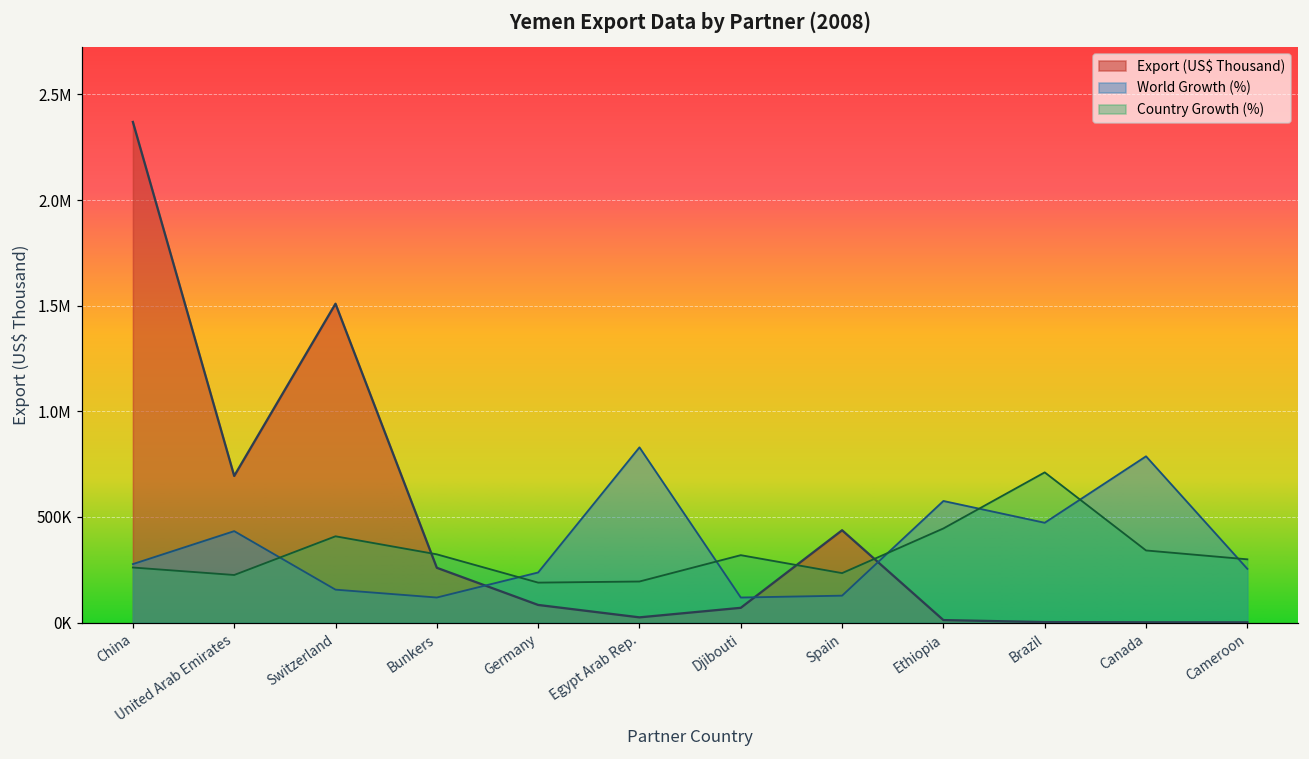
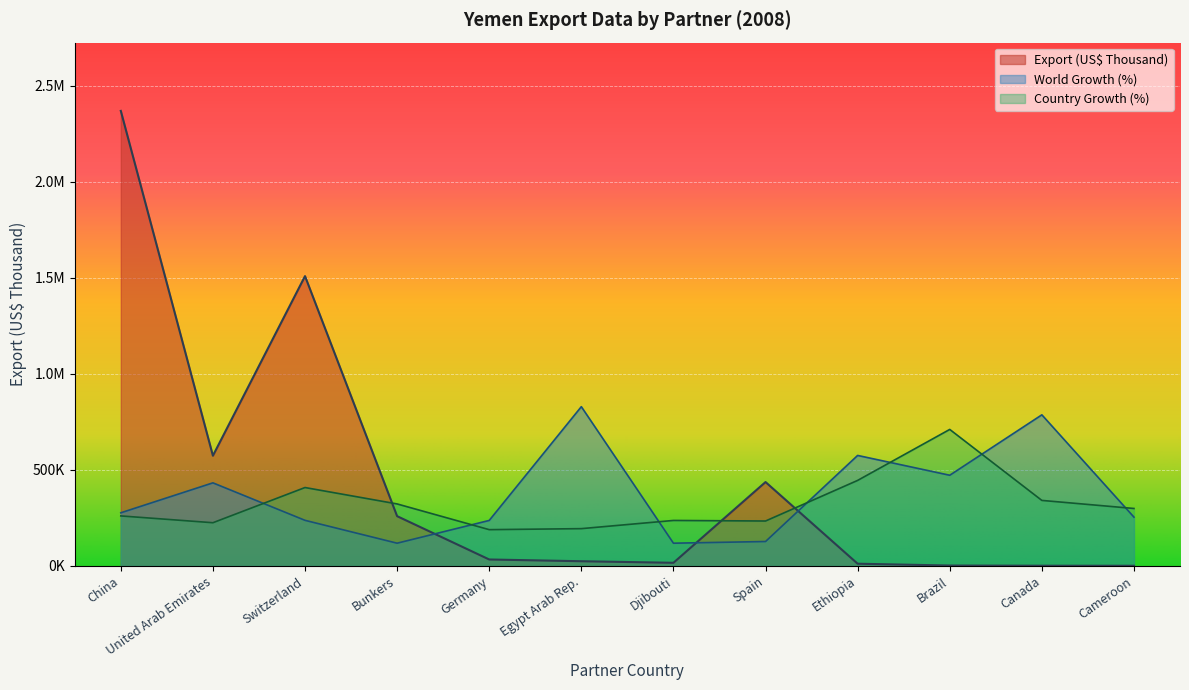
  {
    "Export (US$ Thousand)": {
      "China": 2370000,
-     "United Arab Emirates": 690000,
+     "United Arab Emirates": 570000,
      "Switzerland": 1510000,
      "Bunkers": 260000,
-     "Germany": 80000,
+     "Germany": 30000,
      "Egypt Arab Rep.": 20000,
-     "Djibouti": 70000,
+     "Djibouti": 20000,
      "Spain": 440000,
      "Ethiopia": 10000,
      "Brazil": 0,
      "Canada": 0,
      "Cameroon": 0
    },
    "World Growth (%)": {
      "China": 280000,
      "United Arab Emirates": 430000,
-     "Switzerland": 160000,
+     "Switzerland": 240000,
      "Bunkers": 120000,
      "Germany": 240000,
      "Egypt Arab Rep.": 830000,
      "Djibouti": 120000,
      "Spain": 130000,
      "Ethiopia": 580000,
      "Brazil": 470000,
      "Canada": 790000,
      "Cameroon": 250000
    },
    "Country Growth (%)": {
      "China": 260000,
      "United Arab Emirates": 230000,
      "Switzerland": 410000,
      "Bunkers": 320000,
      "Germany": 190000,
      "Egypt Arab Rep.": 190000,
-     "Djibouti": 320000,
+     "Djibouti": 240000,
      "Spain": 230000,
      "Ethiopia": 450000,
      "Brazil": 710000,
      "Canada": 340000,
      "Cameroon": 300000
    }
  }
